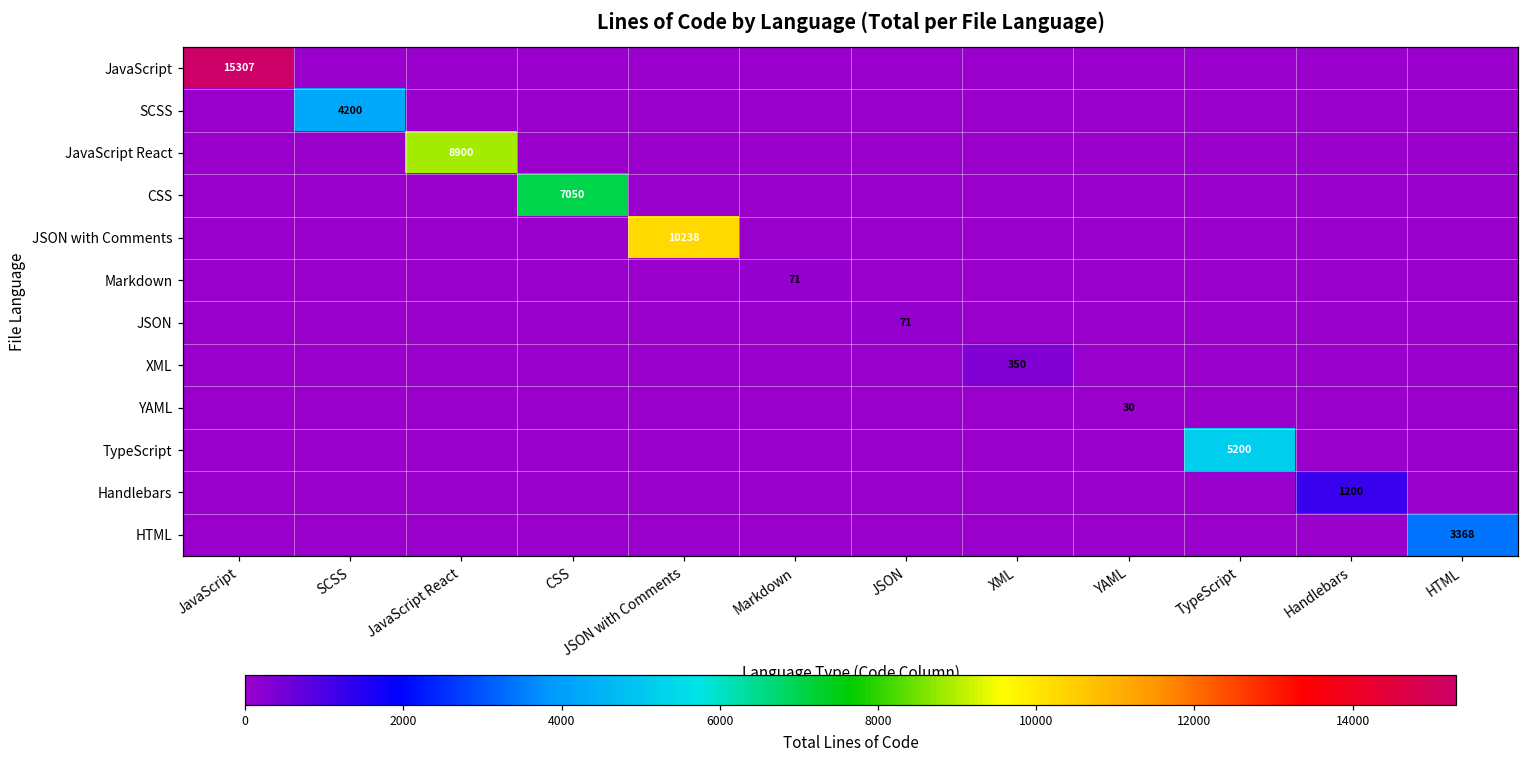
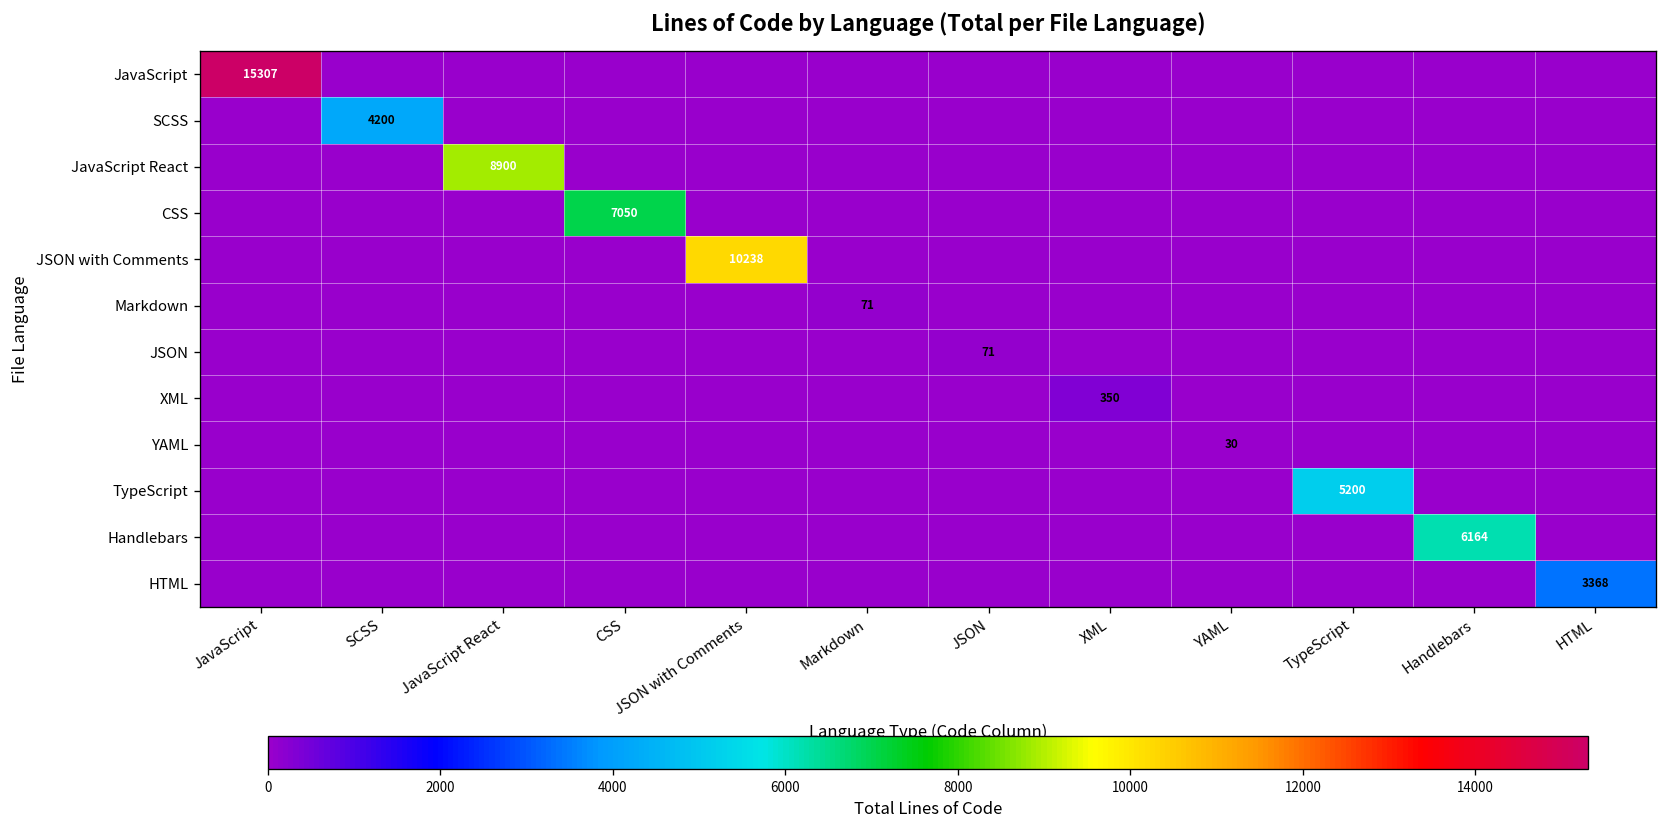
  {
    "JavaScript": {
      "JavaScript": 15307
    },
    "SCSS": {
      "SCSS": 4200
    },
    "JavaScript React": {
      "JavaScript React": 8900
    },
    "CSS": {
      "CSS": 7050
    },
    "JSON with Comments": {
      "JSON with Comments": 10238
    },
    "Markdown": {
      "Markdown": 71
    },
    "JSON": {
      "JSON": 71
    },
    "XML": {
      "XML": 350
    },
    "YAML": {
      "YAML": 30
    },
    "TypeScript": {
      "TypeScript": 5200
    },
    "Handlebars": {
-     "Handlebars": 1200
+     "Handlebars": 6164
    },
    "HTML": {
      "HTML": 3368
    }
  }
